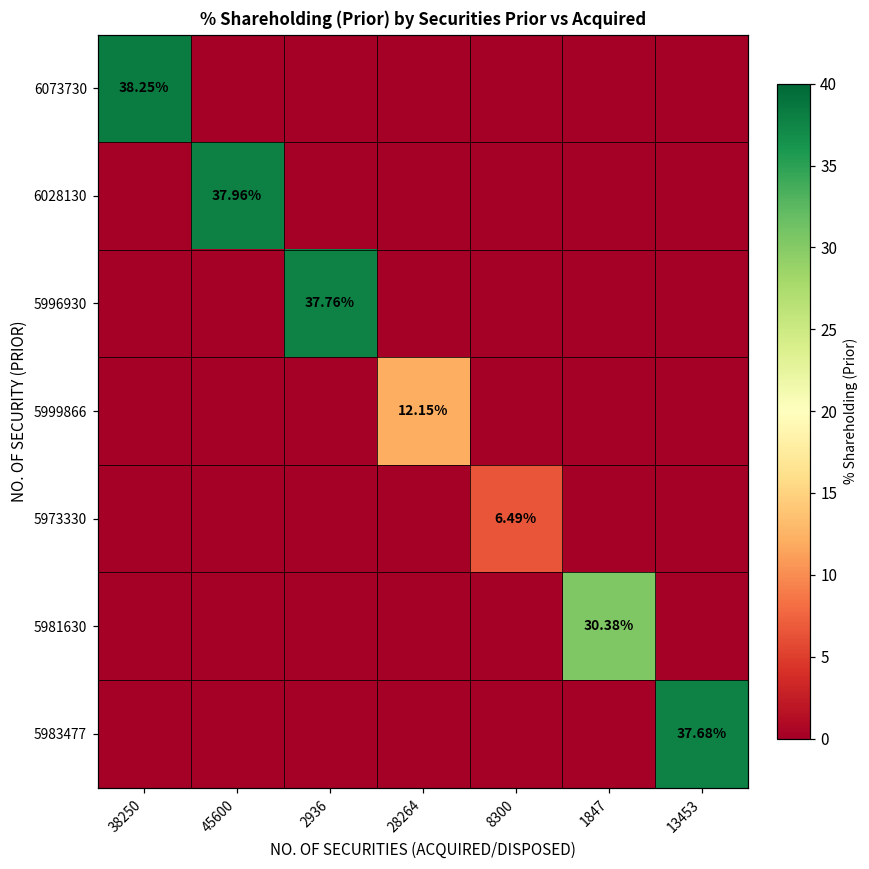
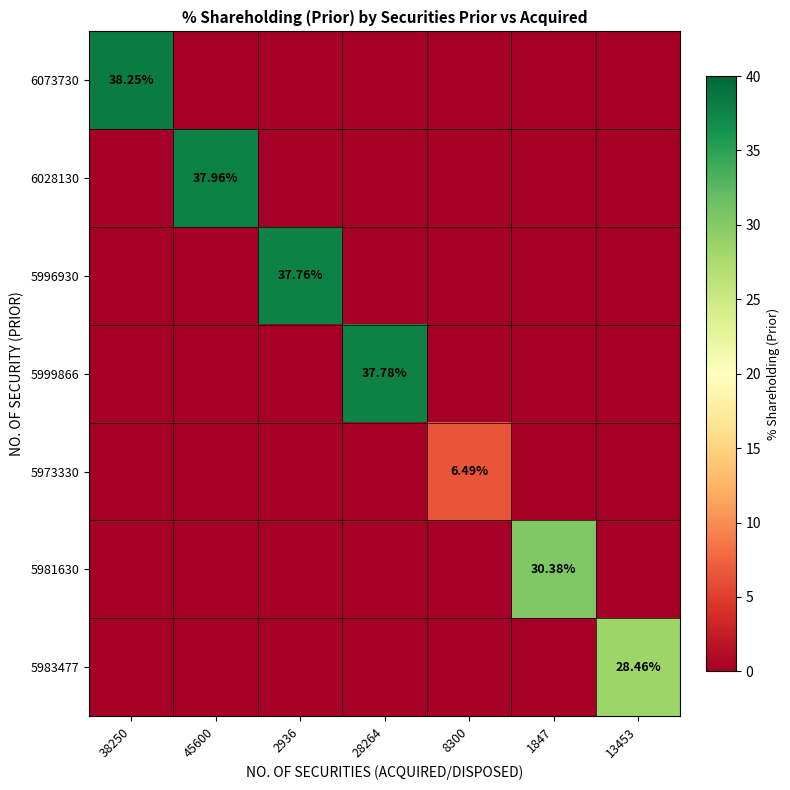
  {
    "6073730": {
      "38250": "38.25%"
    },
    "6028130": {
      "45600": "37.96%"
    },
    "5996930": {
      "2936": "37.76%"
    },
    "5999866": {
-     "28264": "12.15%"
+     "28264": "37.78%"
    },
    "5973330": {
      "8300": "6.49%"
    },
    "5981630": {
      "1847": "30.38%"
    },
    "5983477": {
-     "13453": "37.68%"
+     "13453": "28.46%"
    }
  }
